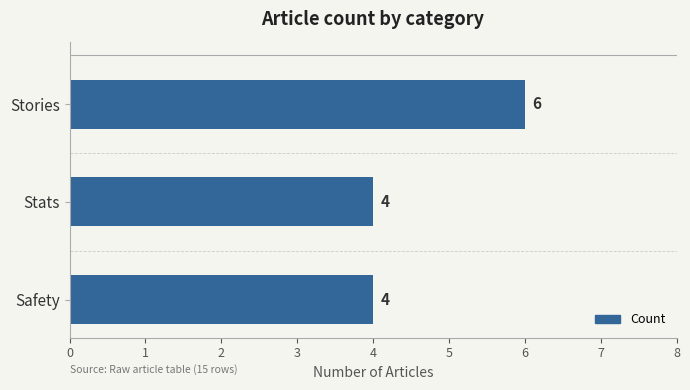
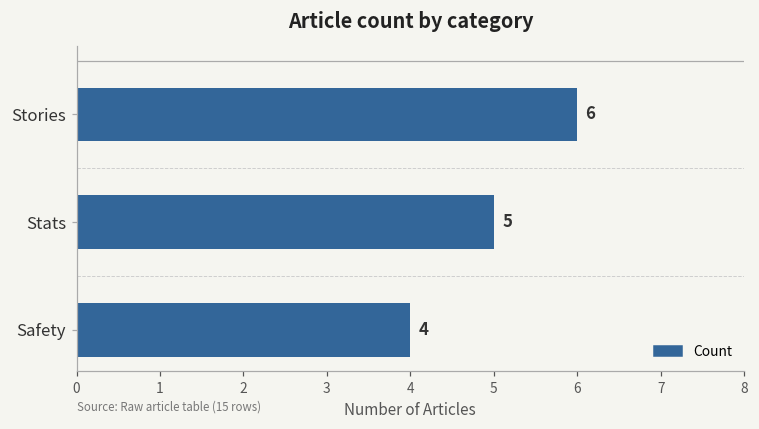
  {
    "Stories": 6,
-   "Stats": 4,
+   "Stats": 5,
    "Safety": 4
  }
